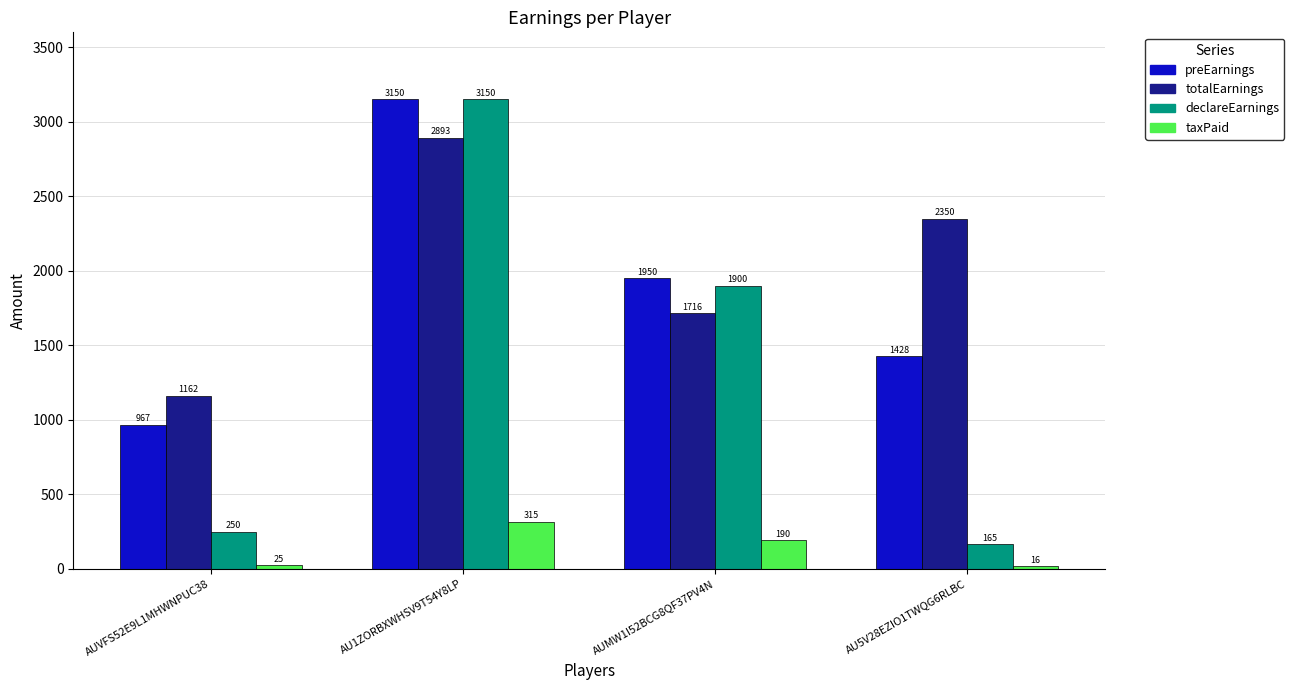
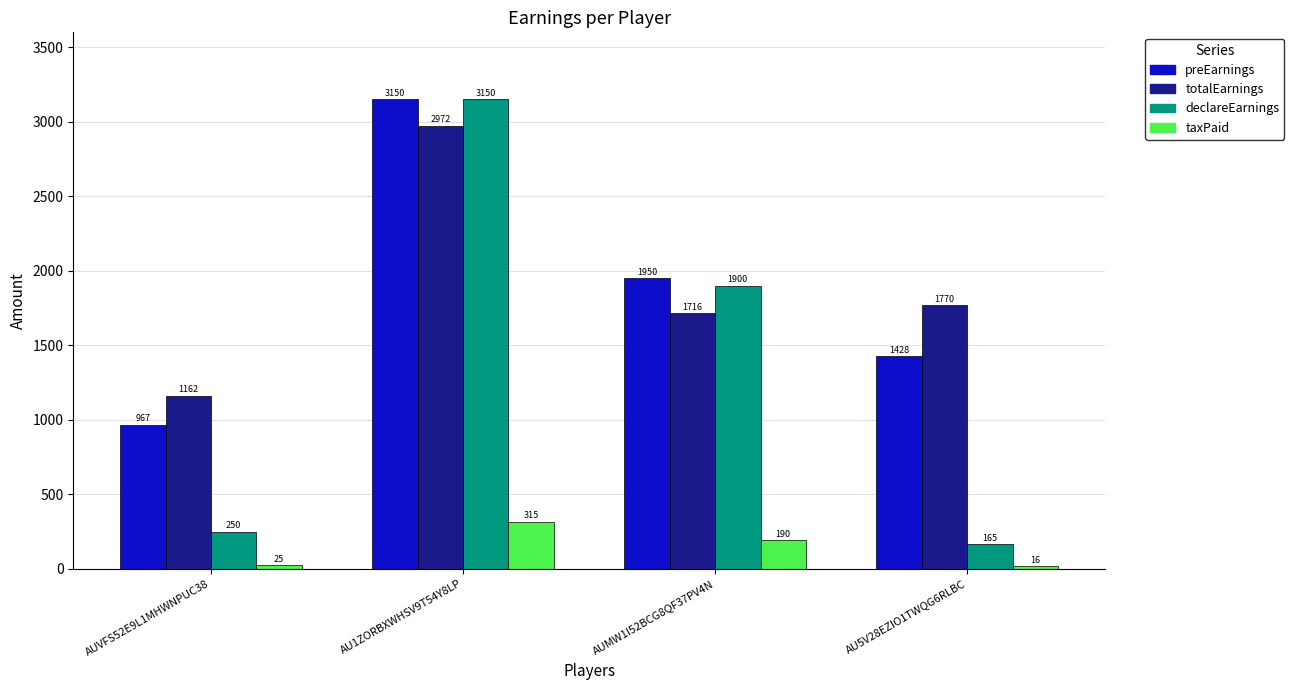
  {
    "preEarnings": {
      "AUVFS52E9L1MHWNPUC38": 967,
      "AU1ZORBXWHSV9T54Y8LP": 3150,
      "AUMW1I52BCG8QF37PV4N": 1950,
      "AU5V28EZIO1TWQG6RLBC": 1428
    },
    "totalEarnings": {
      "AUVFS52E9L1MHWNPUC38": 1162,
-     "AU1ZORBXWHSV9T54Y8LP": 2893,
+     "AU1ZORBXWHSV9T54Y8LP": 2972,
      "AUMW1I52BCG8QF37PV4N": 1716,
-     "AU5V28EZIO1TWQG6RLBC": 2350
+     "AU5V28EZIO1TWQG6RLBC": 1770
    },
    "declareEarnings": {
      "AUVFS52E9L1MHWNPUC38": 250,
      "AU1ZORBXWHSV9T54Y8LP": 3150,
      "AUMW1I52BCG8QF37PV4N": 1900,
      "AU5V28EZIO1TWQG6RLBC": 165
    },
    "taxPaid": {
      "AUVFS52E9L1MHWNPUC38": 25,
      "AU1ZORBXWHSV9T54Y8LP": 315,
      "AUMW1I52BCG8QF37PV4N": 190,
      "AU5V28EZIO1TWQG6RLBC": 16
    }
  }
